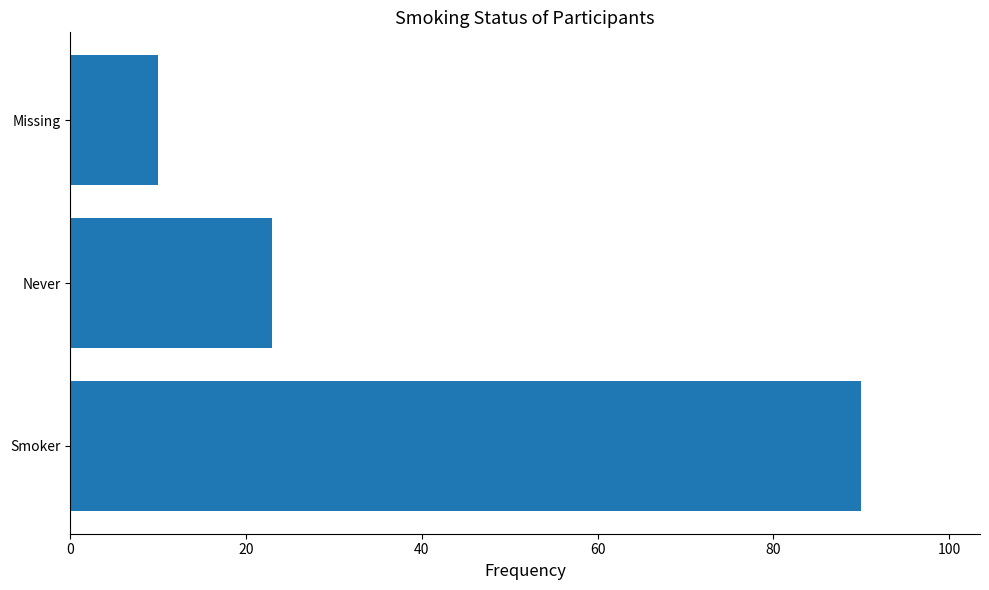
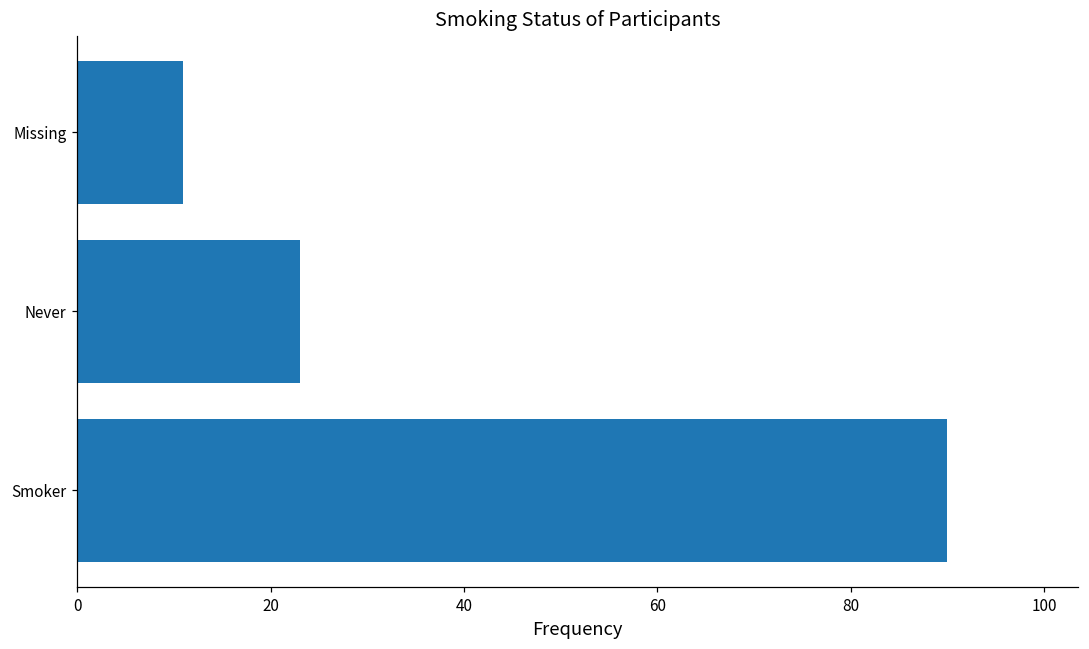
  {
-   "Missing": 10,
+   "Missing": 11,
    "Never": 23,
    "Smoker": 90
  }
